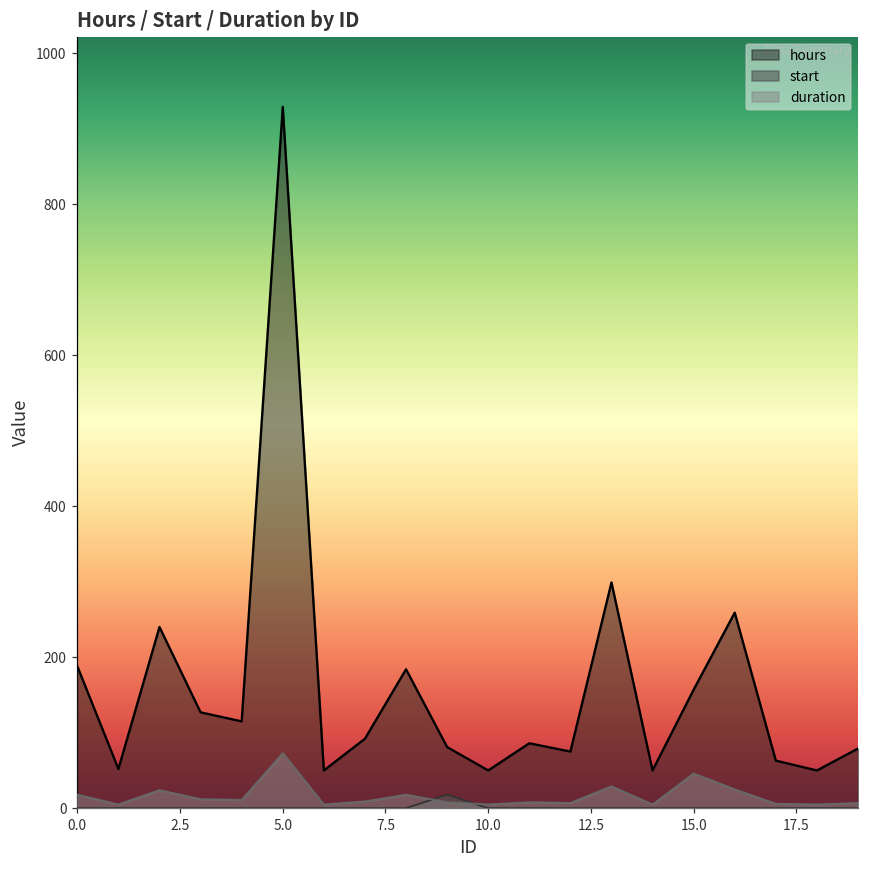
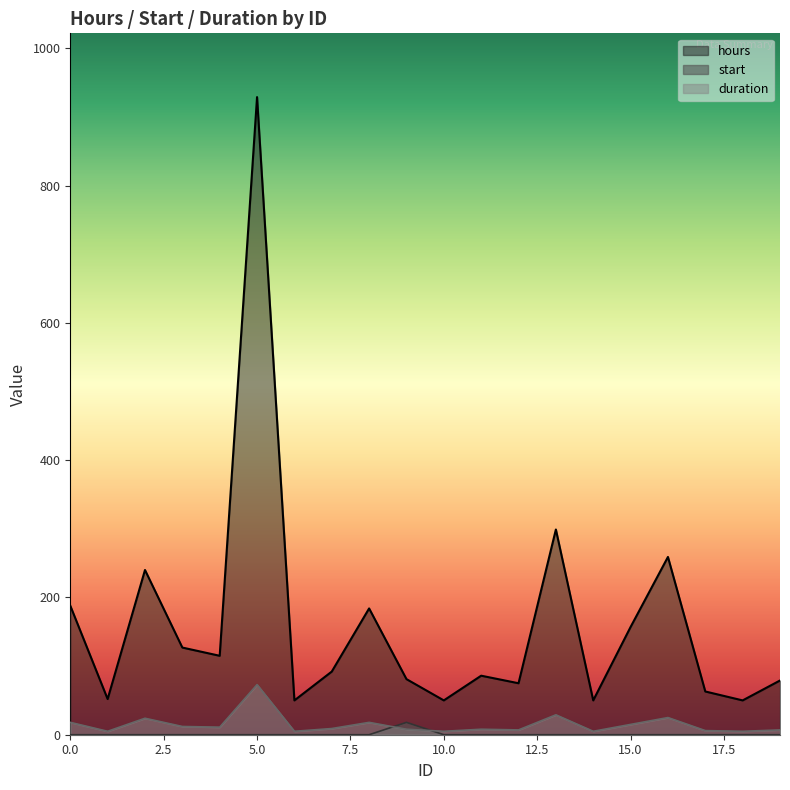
  {
    "duration": {
      "0.0": 20,
      "5.0": 70,
      "10.0": 10,
-     "15.0": 50
+     "15.0": 20
    }
  }
